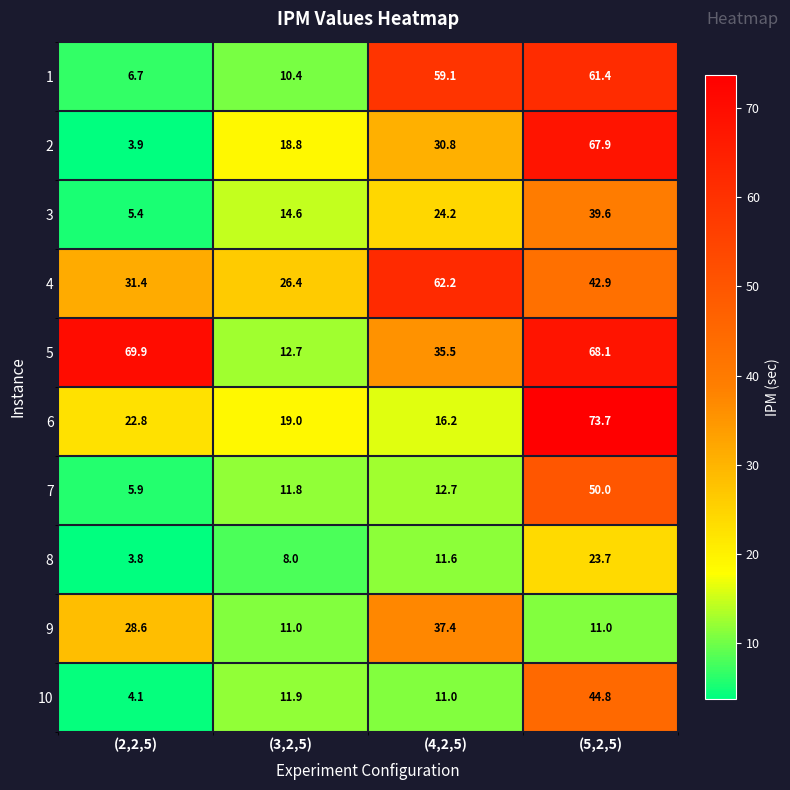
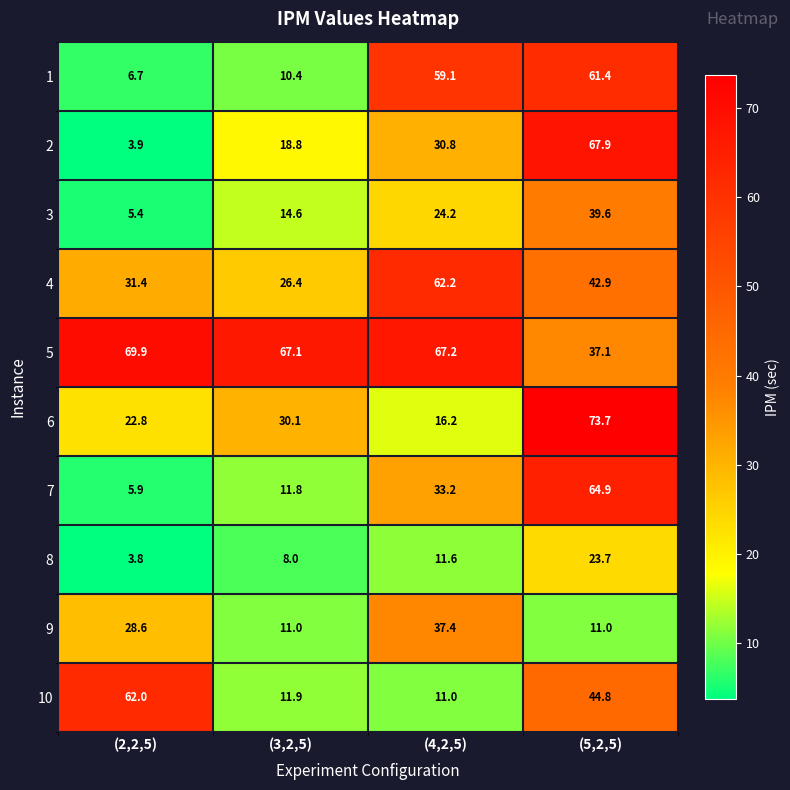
  {
    "1": {
      "(2,2,5)": 6.7,
      "(3,2,5)": 10.4,
      "(4,2,5)": 59.1,
      "(5,2,5)": 61.4
    },
    "2": {
      "(2,2,5)": 3.9,
      "(3,2,5)": 18.8,
      "(4,2,5)": 30.8,
      "(5,2,5)": 67.9
    },
    "3": {
      "(2,2,5)": 5.4,
      "(3,2,5)": 14.6,
      "(4,2,5)": 24.2,
      "(5,2,5)": 39.6
    },
    "4": {
      "(2,2,5)": 31.4,
      "(3,2,5)": 26.4,
      "(4,2,5)": 62.2,
      "(5,2,5)": 42.9
    },
    "5": {
      "(2,2,5)": 69.9,
-     "(3,2,5)": 12.7,
-     "(4,2,5)": 35.5,
-     "(5,2,5)": 68.1
+     "(3,2,5)": 67.1,
+     "(4,2,5)": 67.2,
+     "(5,2,5)": 37.1
    },
    "6": {
      "(2,2,5)": 22.8,
-     "(3,2,5)": 19.0,
+     "(3,2,5)": 30.1,
      "(4,2,5)": 16.2,
      "(5,2,5)": 73.7
    },
    "7": {
      "(2,2,5)": 5.9,
      "(3,2,5)": 11.8,
-     "(4,2,5)": 12.7,
-     "(5,2,5)": 50.0
+     "(4,2,5)": 33.2,
+     "(5,2,5)": 64.9
    },
    "8": {
      "(2,2,5)": 3.8,
      "(3,2,5)": 8.0,
      "(4,2,5)": 11.6,
      "(5,2,5)": 23.7
    },
    "9": {
      "(2,2,5)": 28.6,
      "(3,2,5)": 11.0,
      "(4,2,5)": 37.4,
      "(5,2,5)": 11.0
    },
    "10": {
-     "(2,2,5)": 4.1,
+     "(2,2,5)": 62.0,
      "(3,2,5)": 11.9,
      "(4,2,5)": 11.0,
      "(5,2,5)": 44.8
    }
  }
